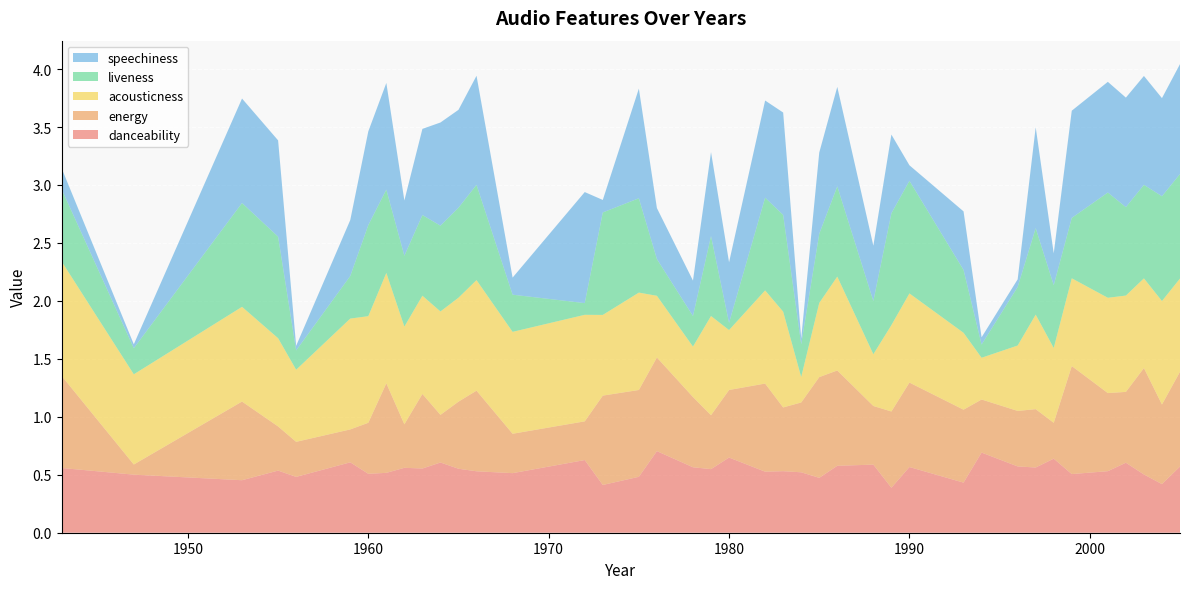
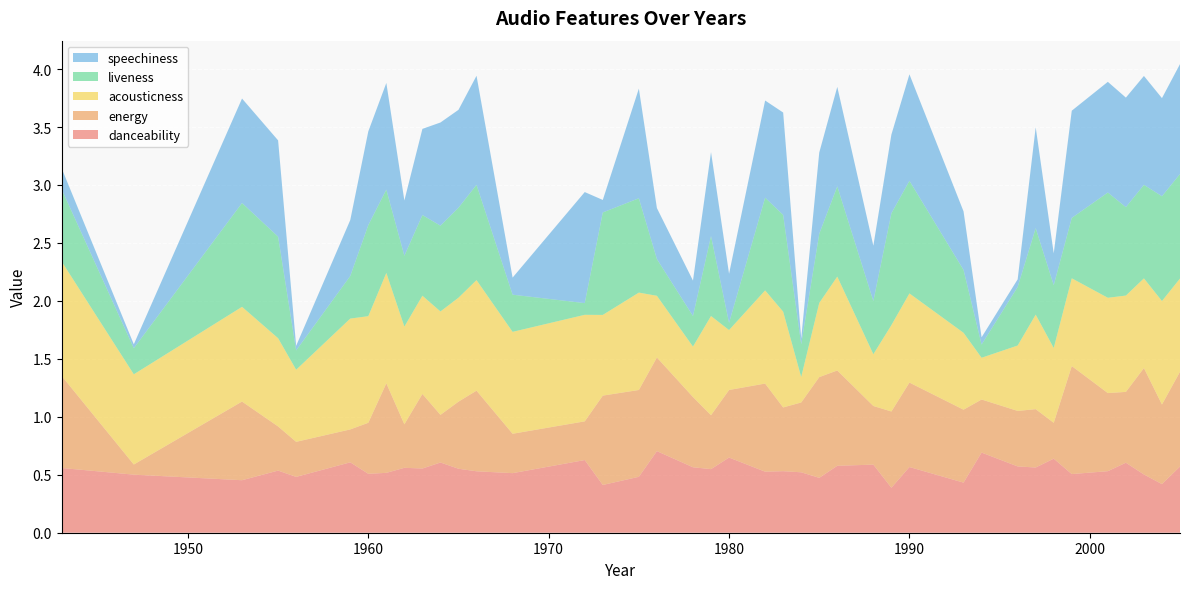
  {
    "liveness": {
      "1960": 0.79,
      "1980": 0.06,
      "1990": 0.97
    },
    "speechiness": {
      "1960": 0.81,
-     "1980": 0.52,
-     "1990": 0.13
+     "1980": 0.42,
+     "1990": 0.92
    }
  }
